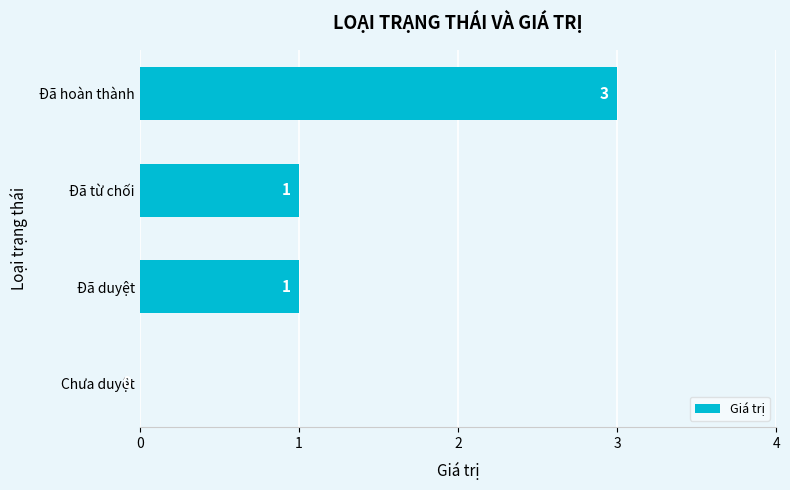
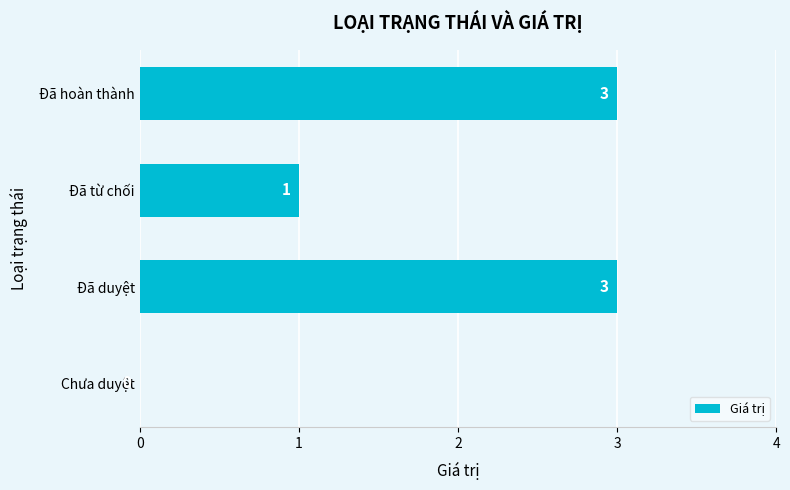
  {
    "Đã hoàn thành": 3,
    "Đã từ chối": 1,
-   "Đã duyệt": 1
+   "Đã duyệt": 3
  }
